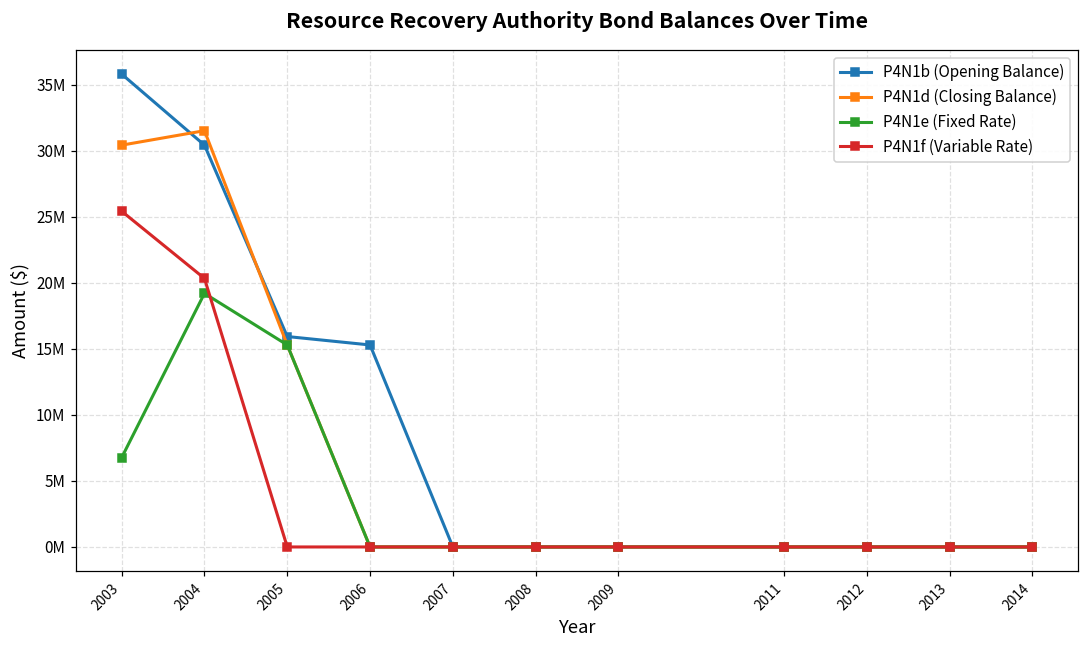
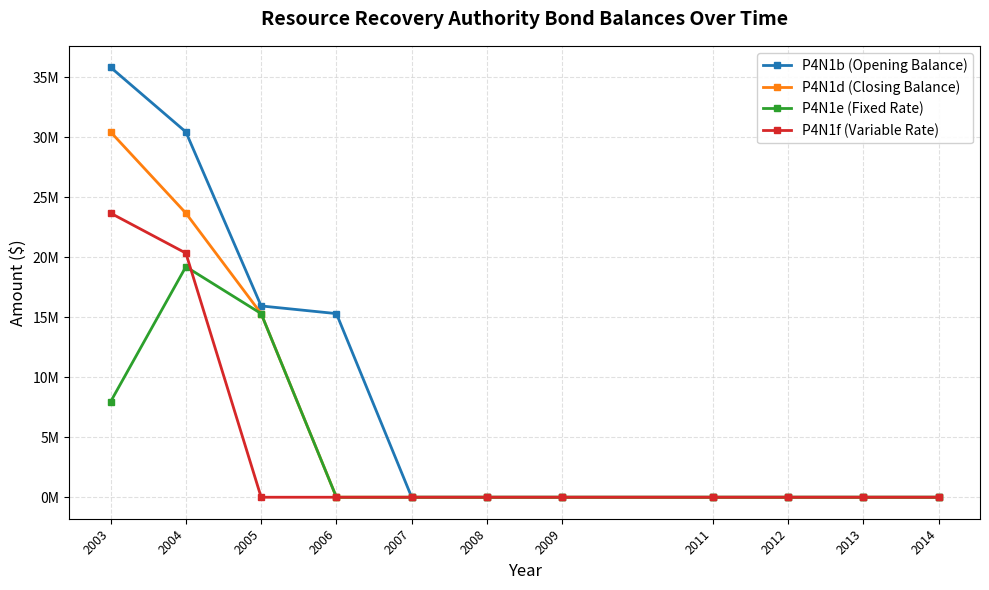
  {
    "P4N1b (Opening Balance)": {
      "2003": 35800000,
      "2004": 30400000,
      "2005": 15900000,
      "2006": 15300000
    },
    "P4N1d (Closing Balance)": {
      "2003": 30400000,
-     "2004": 31500000
+     "2004": 23700000
    },
    "P4N1e (Fixed Rate)": {
-     "2003": 6800000,
+     "2003": 8000000,
      "2004": 19200000
    },
    "P4N1f (Variable Rate)": {
-     "2003": 25400000,
+     "2003": 23700000,
      "2004": 20300000,
      "2005": 0
    }
  }
